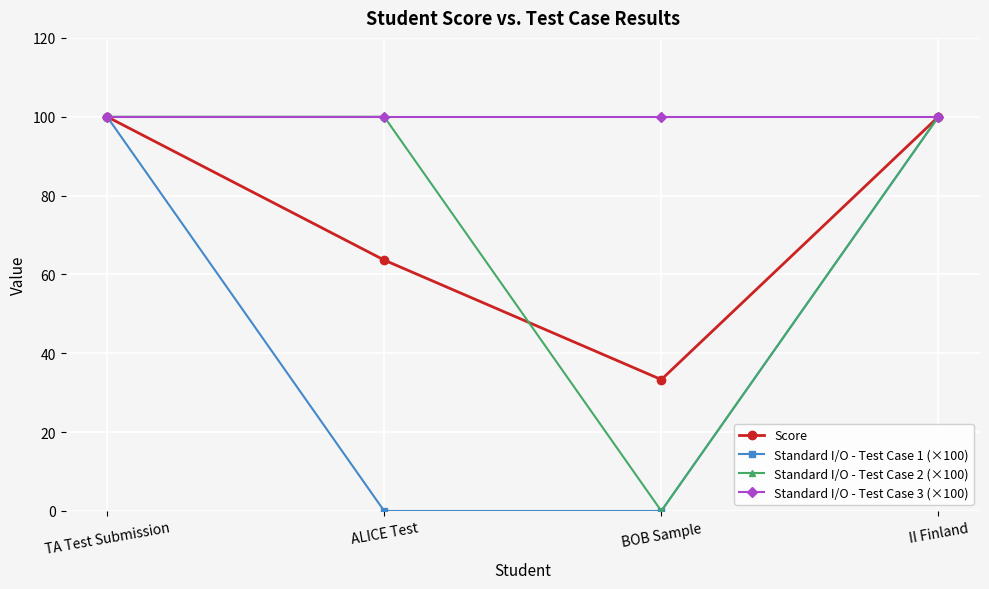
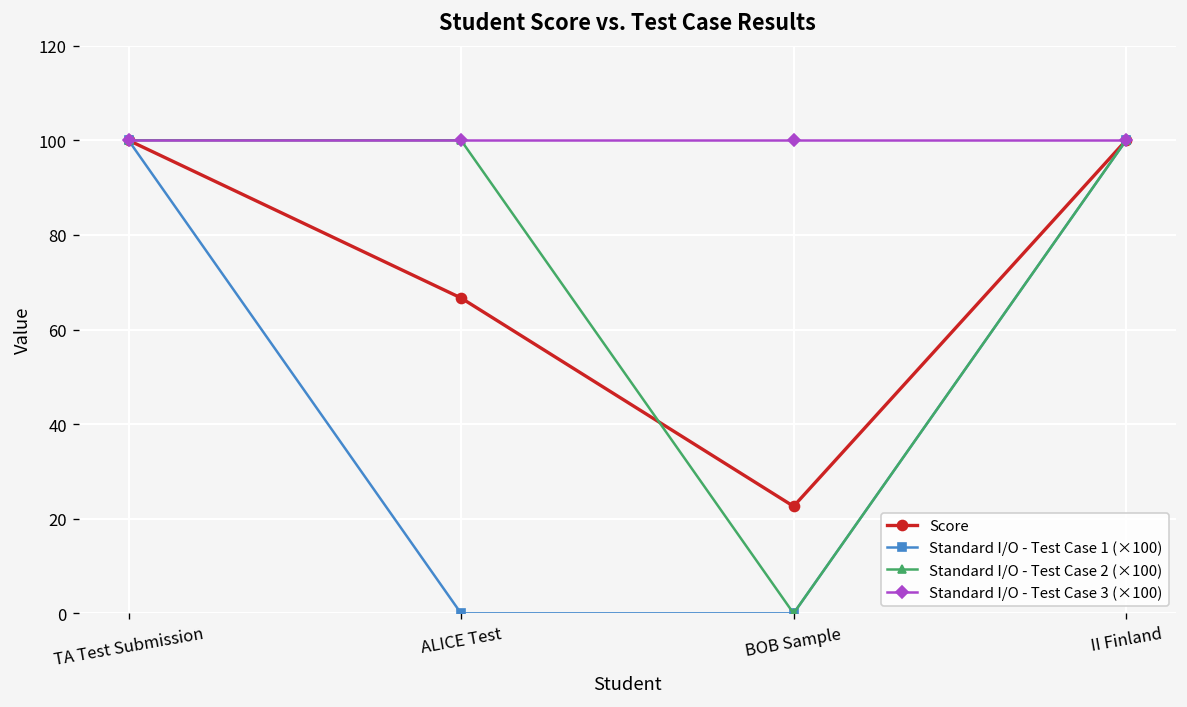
  {
    "Score": {
-     "ALICE Test": 64,
-     "BOB Sample": 33
+     "ALICE Test": 67,
+     "BOB Sample": 23
    },
    "Standard I/O - Test Case 1 (×100)": {
      "ALICE Test": 0
    },
    "Standard I/O - Test Case 3 (×100)": {
      "BOB Sample": 100
    }
  }
